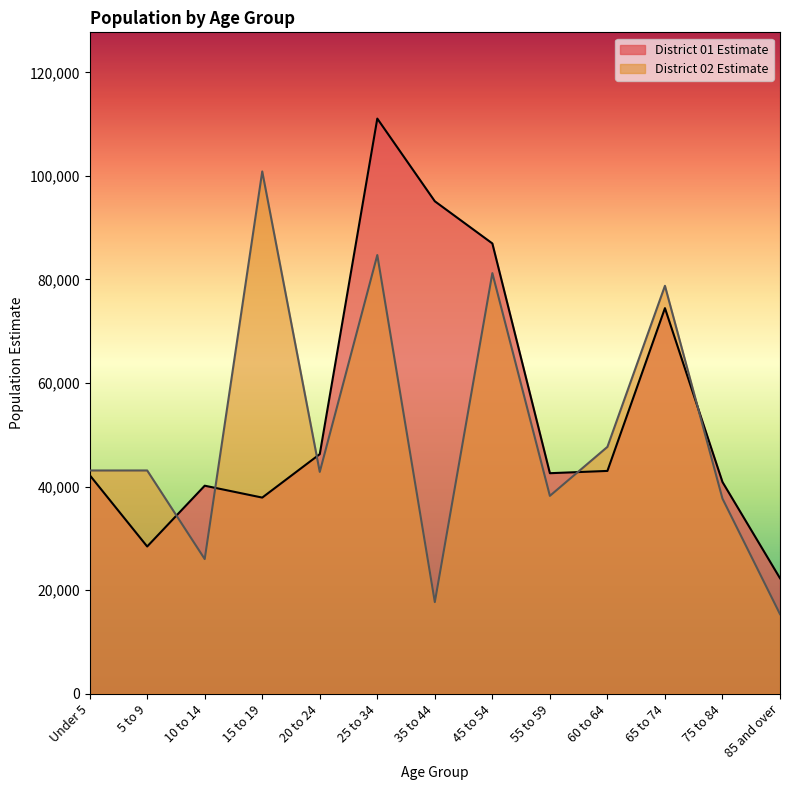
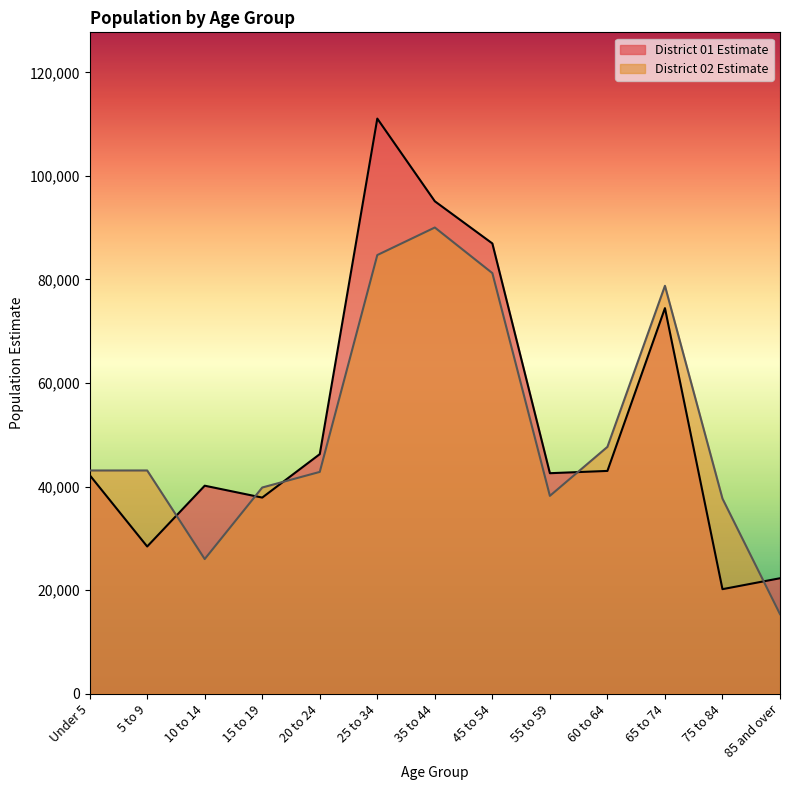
  {
    "District 01 Estimate": {
      "Under 5": "42,000",
      "5 to 9": "28,000",
      "10 to 14": "40,000",
      "15 to 19": "38,000",
      "20 to 24": "46,000",
      "25 to 34": "111,000",
      "35 to 44": "95,000",
      "45 to 54": "87,000",
      "55 to 59": "43,000",
      "60 to 64": "43,000",
      "65 to 74": "74,000",
-     "75 to 84": "41,000",
+     "75 to 84": "20,000",
      "85 and over": "22,000"
    },
    "District 02 Estimate": {
      "Under 5": "43,000",
      "5 to 9": "43,000",
      "10 to 14": "26,000",
-     "15 to 19": "101,000",
+     "15 to 19": "40,000",
      "20 to 24": "43,000",
      "25 to 34": "85,000",
-     "35 to 44": "18,000",
+     "35 to 44": "90,000",
      "45 to 54": "81,000",
      "55 to 59": "38,000",
      "60 to 64": "48,000",
      "65 to 74": "79,000",
      "75 to 84": "38,000",
      "85 and over": "15,000"
    }
  }
